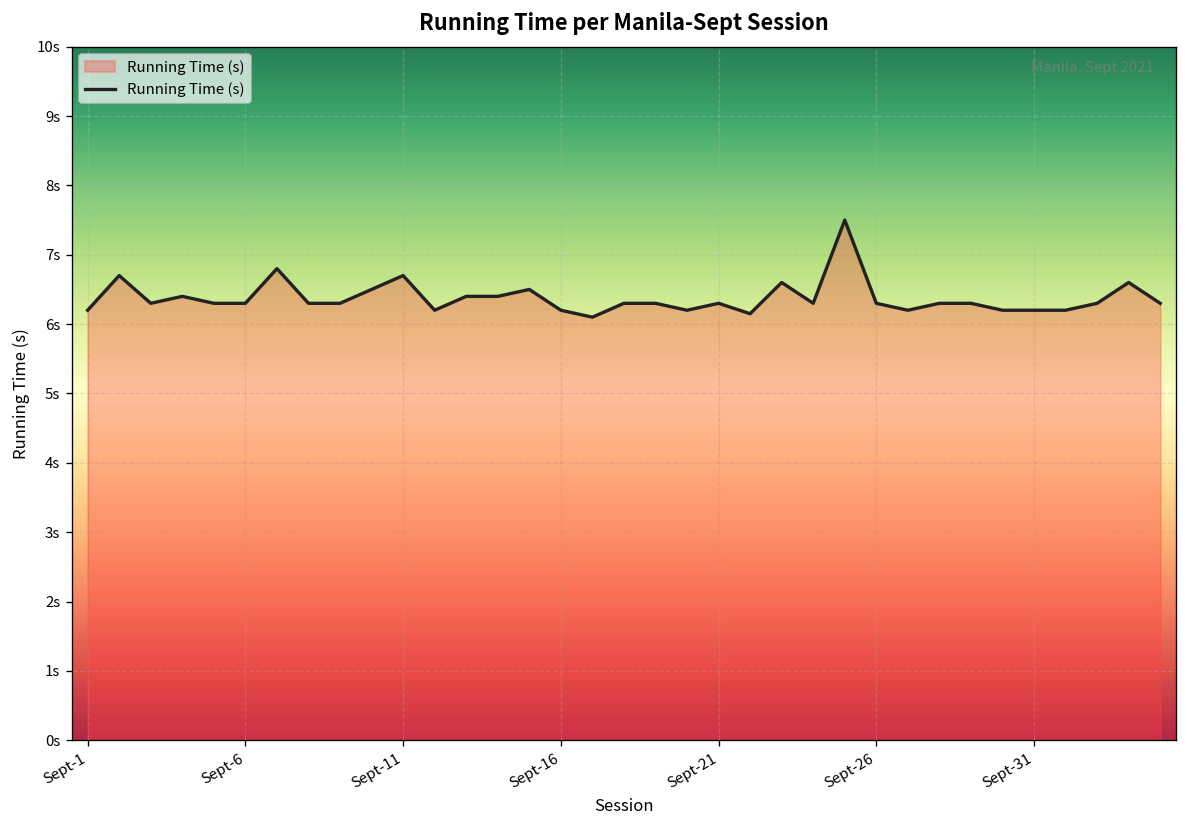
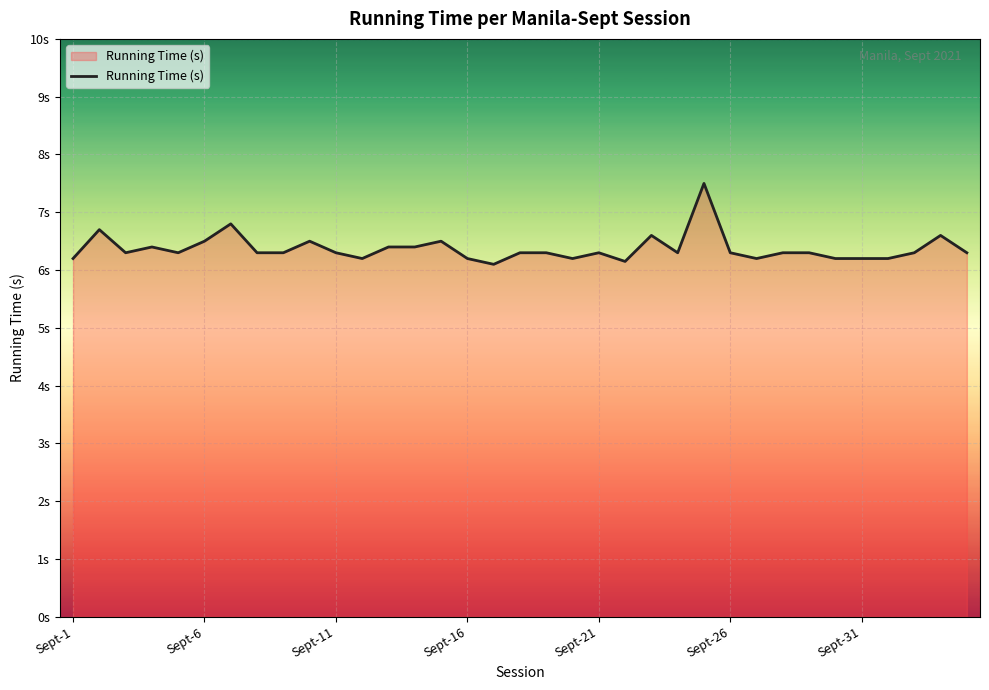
  {
    "Sept-1": "6.2s",
-   "Sept-6": "6.3s",
-   "Sept-11": "6.7s",
+   "Sept-6": "6.5s",
+   "Sept-11": "6.3s",
    "Sept-16": "6.2s",
    "Sept-21": "6.3s",
    "Sept-26": "6.3s",
    "Sept-31": "6.2s"
  }
